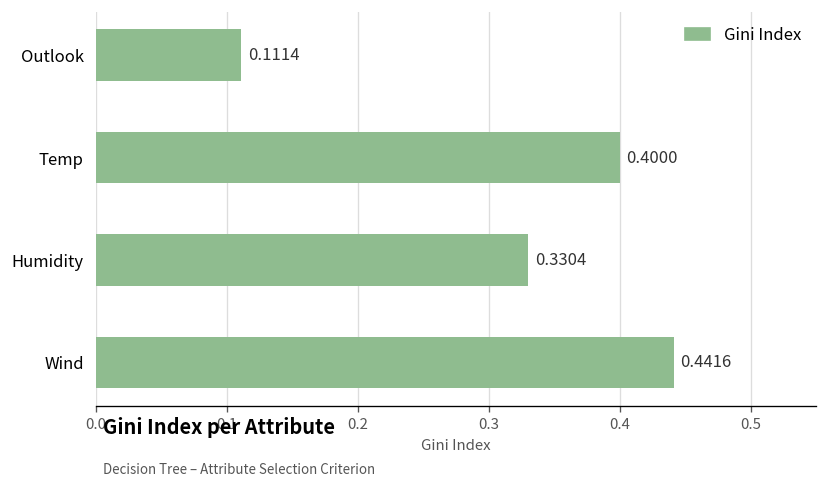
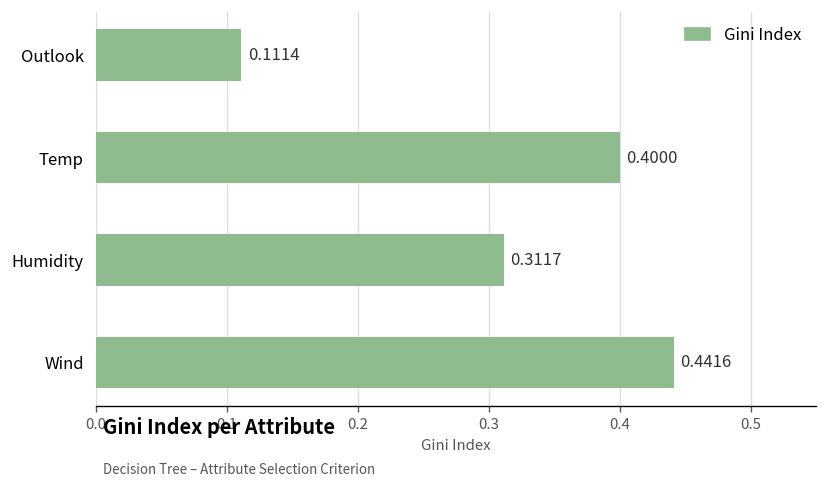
  {
    "Outlook": 0.1114,
    "Temp": 0.4000,
-   "Humidity": 0.3304,
+   "Humidity": 0.3117,
    "Wind": 0.4416
  }
